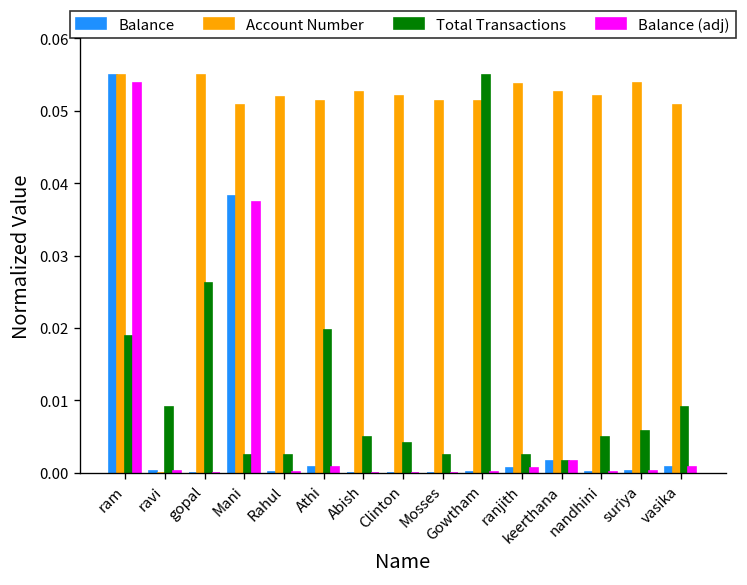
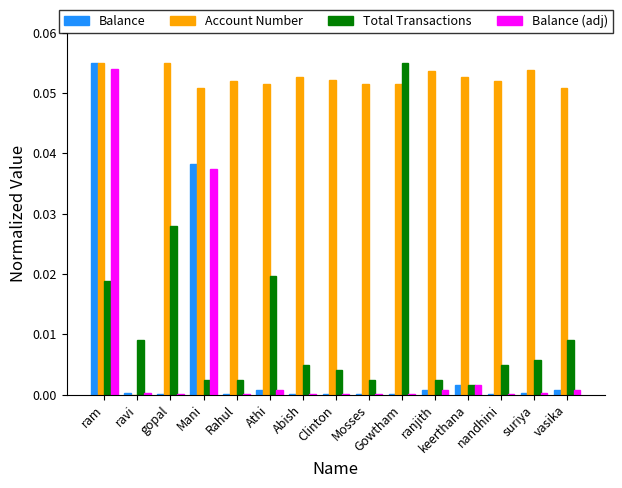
  {
    "Balance": {
      "ram": 0.055,
      "Mani": 0.038,
      "Athi": 0.001,
      "ranjith": 0.001,
      "keerthana": 0.002,
      "vasika": 0.001
    },
    "Account Number": {
      "ram": 0.055,
      "gopal": 0.055,
      "Mani": 0.051,
      "Rahul": 0.052,
      "Athi": 0.051,
      "Abish": 0.053,
      "Clinton": 0.052,
      "Mosses": 0.051,
      "Gowtham": 0.051,
      "ranjith": 0.054,
      "keerthana": 0.053,
      "nandhini": 0.052,
      "suriya": 0.054,
      "vasika": 0.051
    },
    "Total Transactions": {
      "ram": 0.019,
      "ravi": 0.009,
-     "gopal": 0.026,
+     "gopal": 0.028,
      "Mani": 0.002,
      "Rahul": 0.002,
      "Athi": 0.020,
      "Abish": 0.005,
      "Clinton": 0.004,
      "Mosses": 0.002,
      "Gowtham": 0.055,
      "ranjith": 0.002,
      "keerthana": 0.002,
      "nandhini": 0.005,
      "suriya": 0.006,
      "vasika": 0.009
    },
    "Balance (adj)": {
      "ram": 0.054,
      "Mani": 0.037,
      "Athi": 0.001,
      "ranjith": 0.001,
      "keerthana": 0.002,
      "vasika": 0.001
    }
  }
